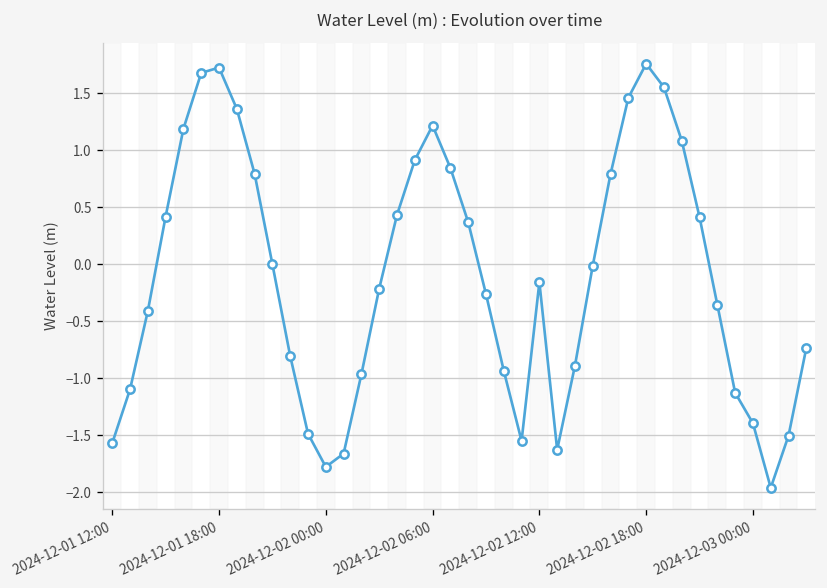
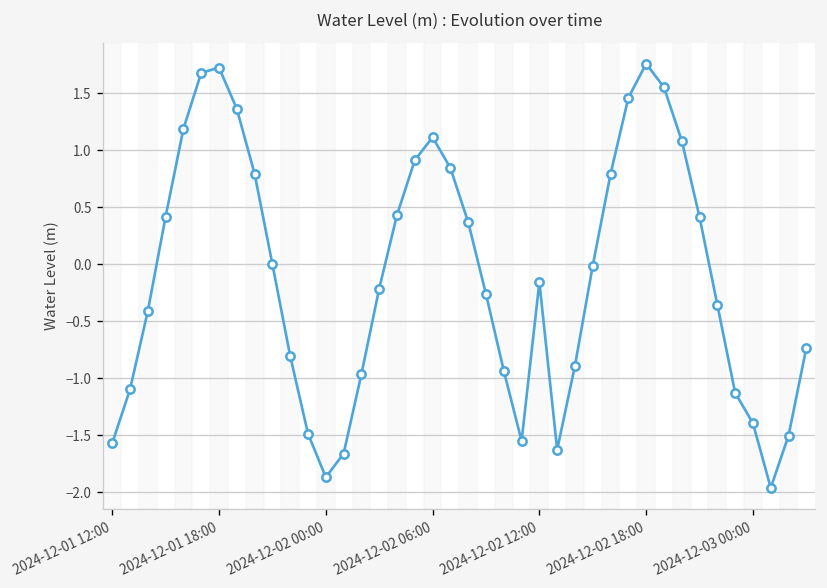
  {
    "2024-12-01 12:00": -1.6,
    "2024-12-01 18:00": 1.7,
-   "2024-12-02 00:00": -1.8,
-   "2024-12-02 06:00": 1.2,
+   "2024-12-02 00:00": -1.9,
+   "2024-12-02 06:00": 1.1,
    "2024-12-02 12:00": -0.2,
    "2024-12-02 18:00": 1.8,
    "2024-12-03 00:00": -1.4
  }
